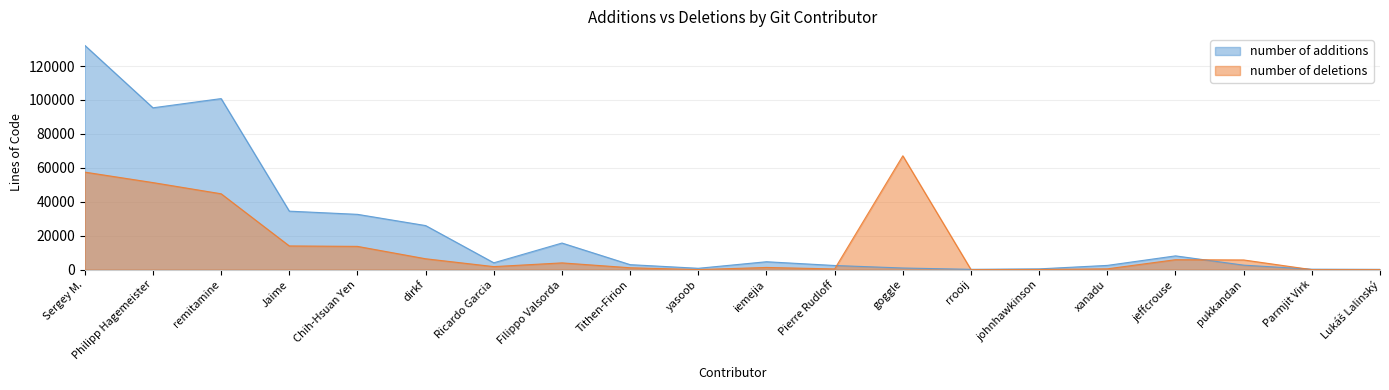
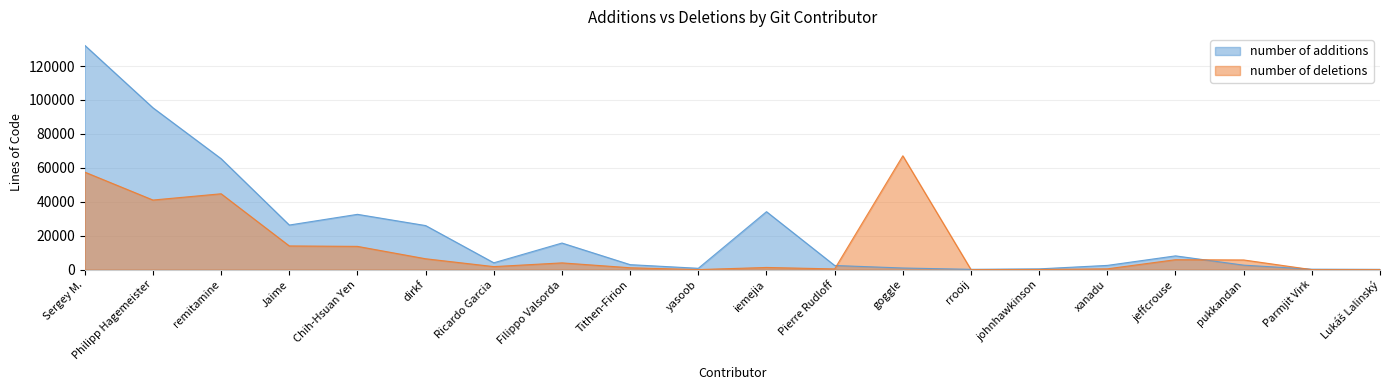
  {
    "number of additions": {
      "Sergey M.": 132000,
      "Philipp Hagemeister": 95000,
-     "remitamine": 101000,
-     "Jaime": 34000,
+     "remitamine": 65000,
+     "Jaime": 26000,
      "Chih-Hsuan Yen": 33000,
      "dirkf": 26000,
      "Ricardo Garcia": 4000,
      "Filippo Valsorda": 16000,
      "Tithen-Firion": 3000,
-     "iemejia": 5000,
+     "iemejia": 34000,
      "Pierre Rudloff": 2000,
      "goggle": 1000,
      "xanadu": 3000,
      "jeffcrouse": 8000,
      "pukkandan": 3000
    },
    "number of deletions": {
      "Sergey M.": 57000,
-     "Philipp Hagemeister": 51000,
+     "Philipp Hagemeister": 41000,
      "remitamine": 45000,
      "Jaime": 14000,
      "Chih-Hsuan Yen": 14000,
      "dirkf": 6000,
      "Ricardo Garcia": 2000,
      "Filippo Valsorda": 4000,
      "Tithen-Firion": 1000,
      "iemejia": 1000,
      "Pierre Rudloff": 0,
      "goggle": 67000,
      "xanadu": 1000,
      "jeffcrouse": 6000,
      "pukkandan": 6000
    }
  }
